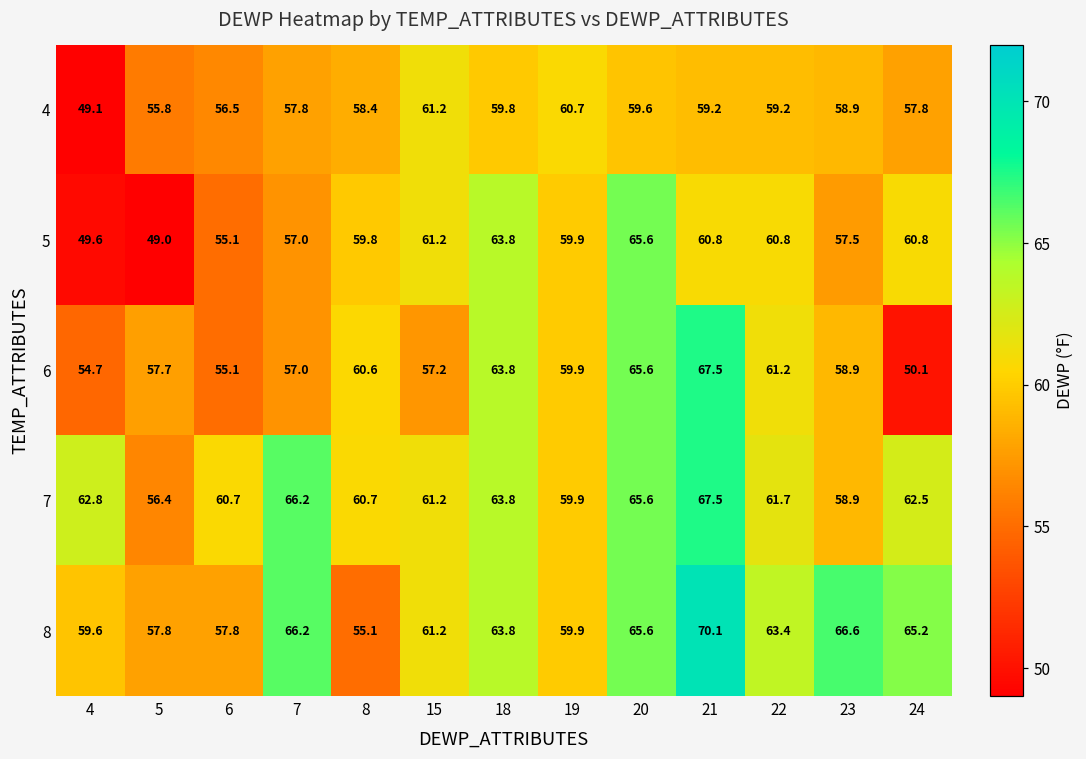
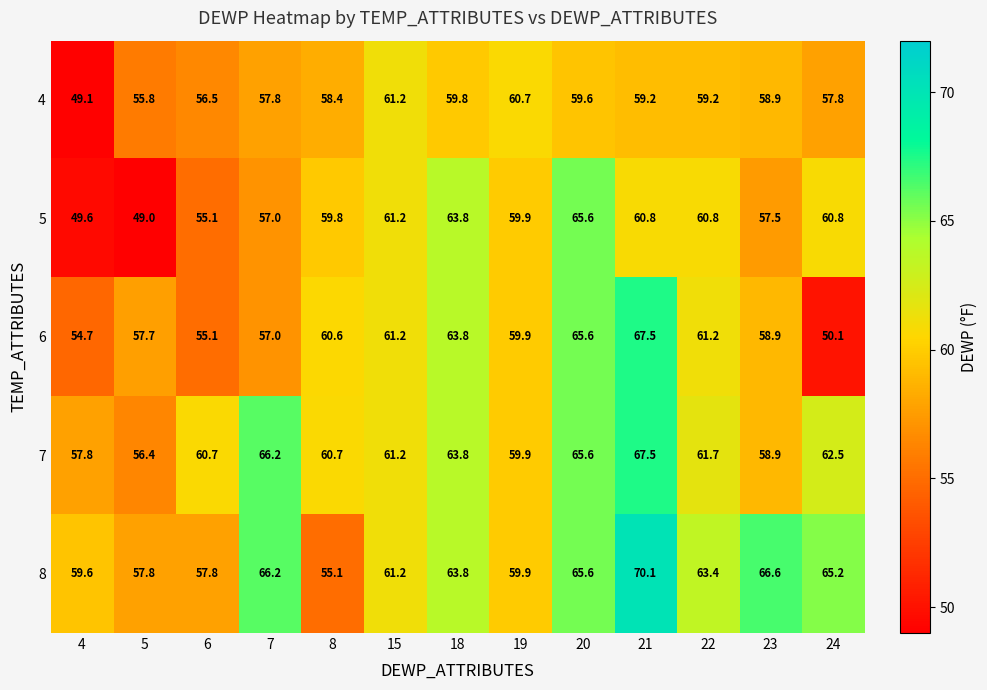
  {
    "4": {
      "4": 49.1,
      "5": 55.8,
      "6": 56.5,
      "7": 57.8,
      "8": 58.4,
      "15": 61.2,
      "18": 59.8,
      "19": 60.7,
      "20": 59.6,
      "21": 59.2,
      "22": 59.2,
      "23": 58.9,
      "24": 57.8
    },
    "5": {
      "4": 49.6,
      "5": 49.0,
      "6": 55.1,
      "7": 57.0,
      "8": 59.8,
      "15": 61.2,
      "18": 63.8,
      "19": 59.9,
      "20": 65.6,
      "21": 60.8,
      "22": 60.8,
      "23": 57.5,
      "24": 60.8
    },
    "6": {
      "4": 54.7,
      "5": 57.7,
      "6": 55.1,
      "7": 57.0,
      "8": 60.6,
-     "15": 57.2,
+     "15": 61.2,
      "18": 63.8,
      "19": 59.9,
      "20": 65.6,
      "21": 67.5,
      "22": 61.2,
      "23": 58.9,
      "24": 50.1
    },
    "7": {
-     "4": 62.8,
+     "4": 57.8,
      "5": 56.4,
      "6": 60.7,
      "7": 66.2,
      "8": 60.7,
      "15": 61.2,
      "18": 63.8,
      "19": 59.9,
      "20": 65.6,
      "21": 67.5,
      "22": 61.7,
      "23": 58.9,
      "24": 62.5
    },
    "8": {
      "4": 59.6,
      "5": 57.8,
      "6": 57.8,
      "7": 66.2,
      "8": 55.1,
      "15": 61.2,
      "18": 63.8,
      "19": 59.9,
      "20": 65.6,
      "21": 70.1,
      "22": 63.4,
      "23": 66.6,
      "24": 65.2
    }
  }
